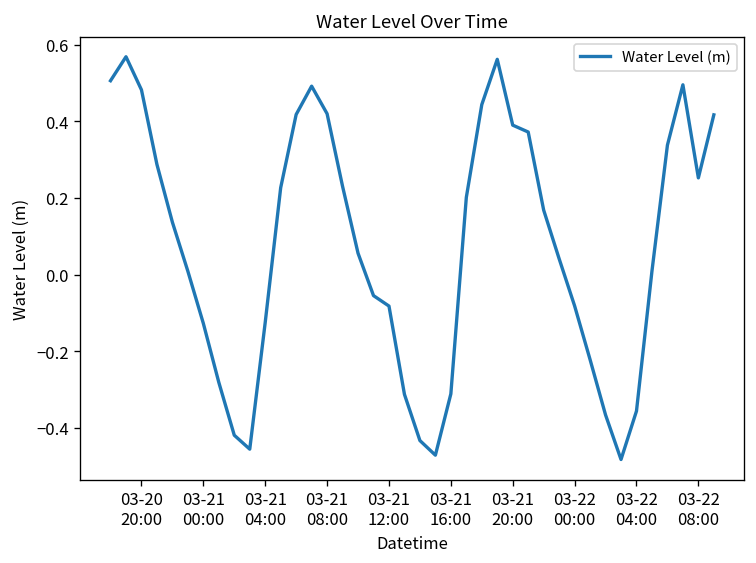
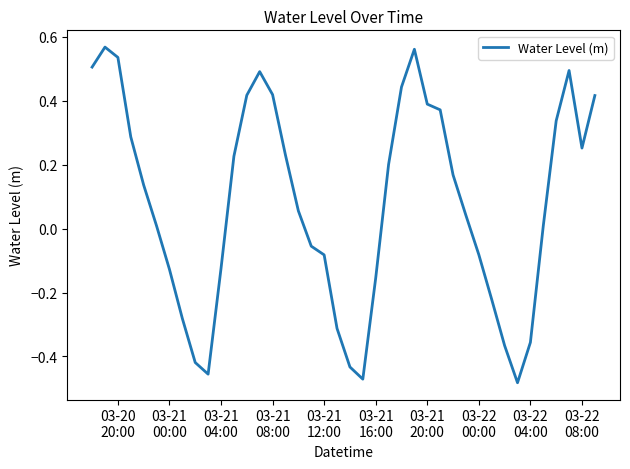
  {
-   "03-20 20:00": 0.48,
+   "03-20 20:00": 0.54,
    "03-21 00:00": -0.13,
    "03-21 04:00": -0.12,
    "03-21 08:00": 0.42,
    "03-21 12:00": -0.08,
-   "03-21 16:00": -0.31,
+   "03-21 16:00": -0.15,
    "03-21 20:00": 0.39,
    "03-22 00:00": -0.08,
    "03-22 04:00": -0.36,
    "03-22 08:00": 0.25
  }
